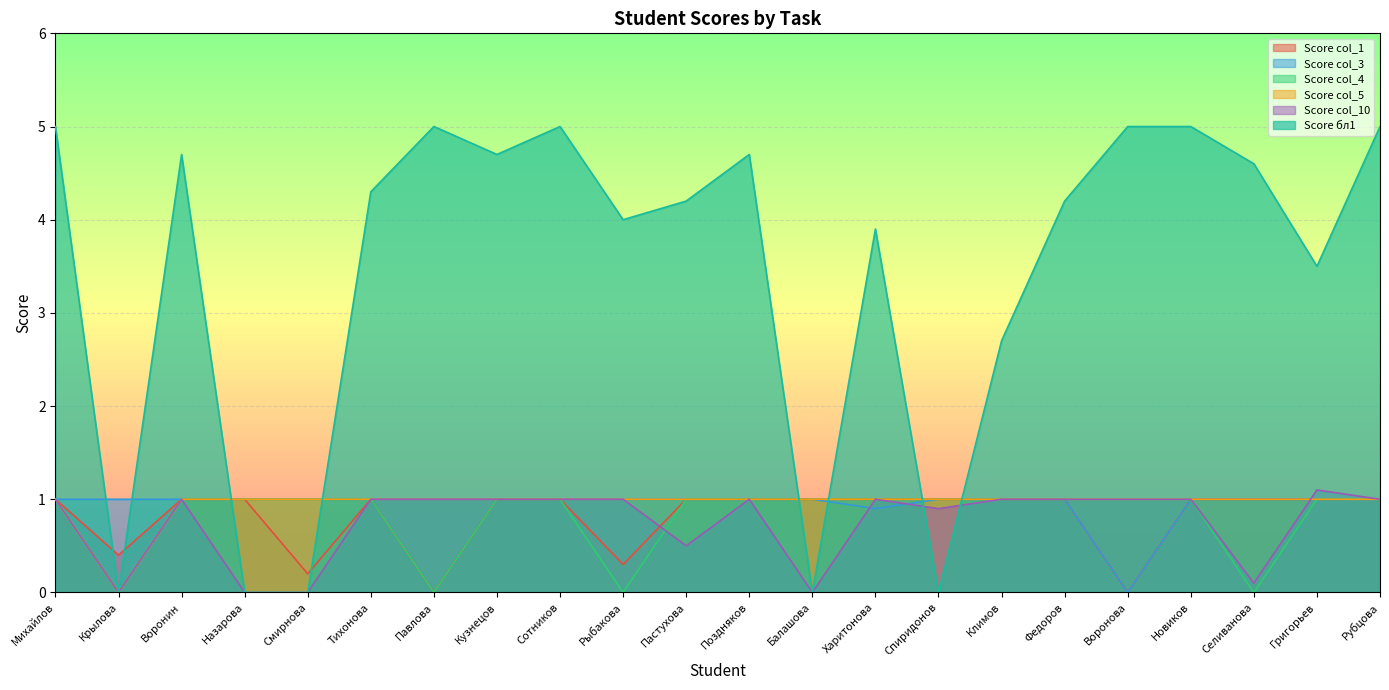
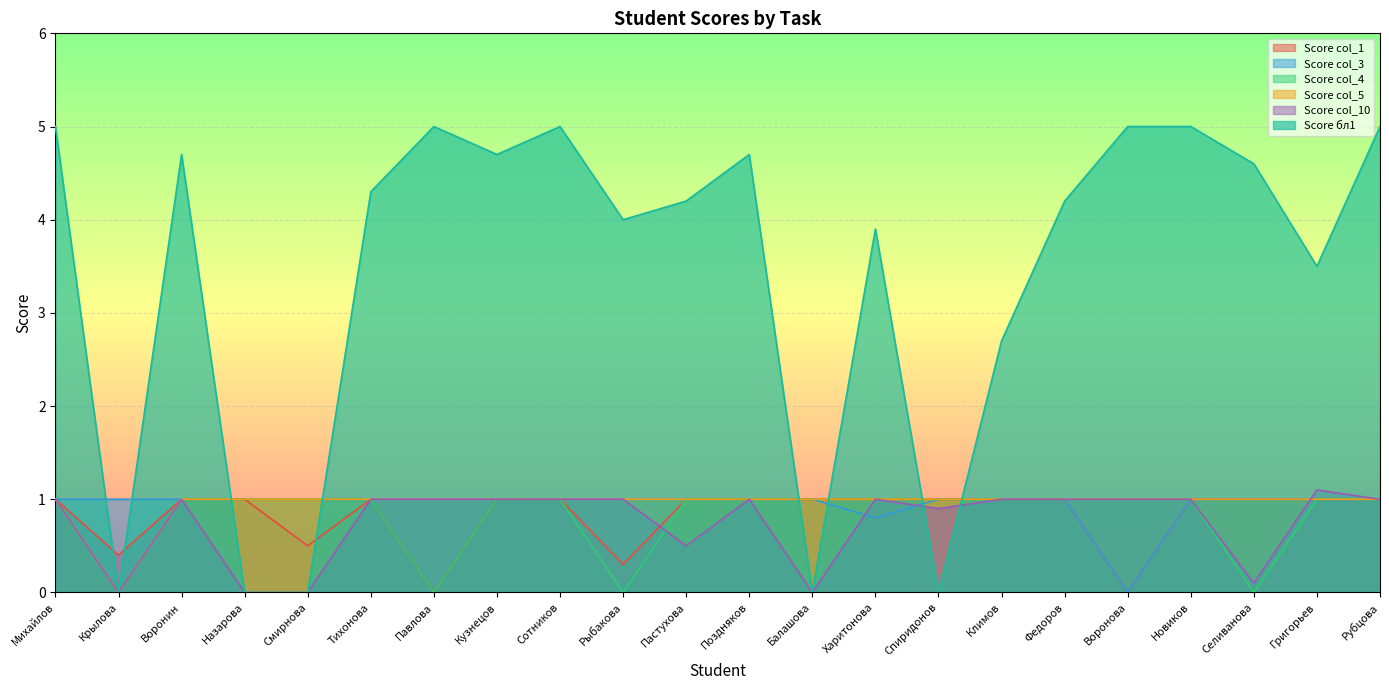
  {
    "Score col_1": {
      "Крылова": 0.4,
-     "Смирнова": 0.2,
+     "Смирнова": 0.5,
      "Рыбакова": 0.3
    },
    "Score col_3": {
      "Крылова": 1.0,
-     "Харитонова": 0.9
+     "Харитонова": 0.8
    },
    "Score col_10": {
      "Пастухова": 0.5,
      "Спиридонов": 0.9,
      "Селиванова": 0.1,
      "Григорьев": 1.1
    }
  }
